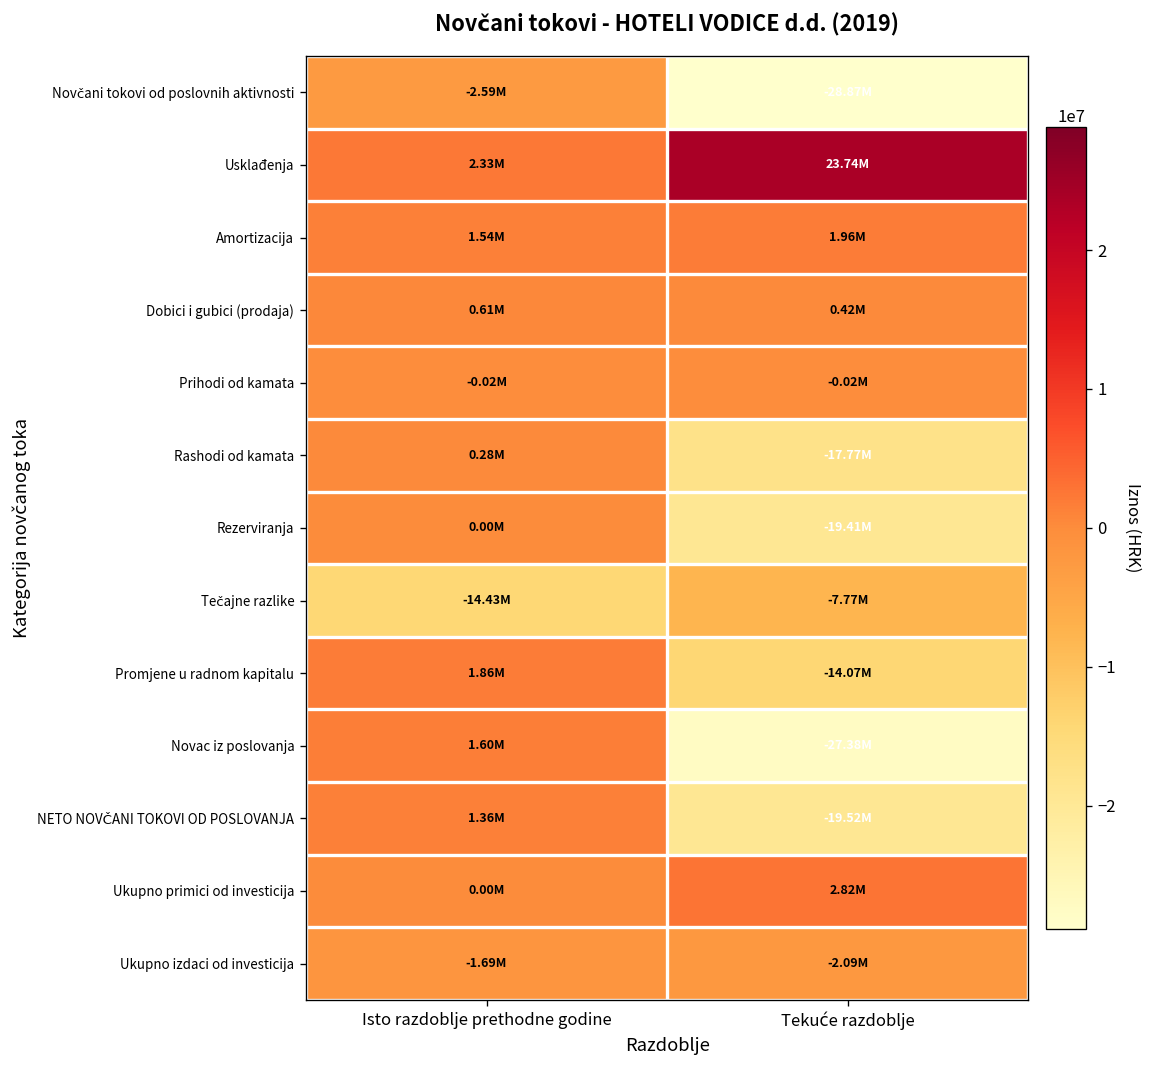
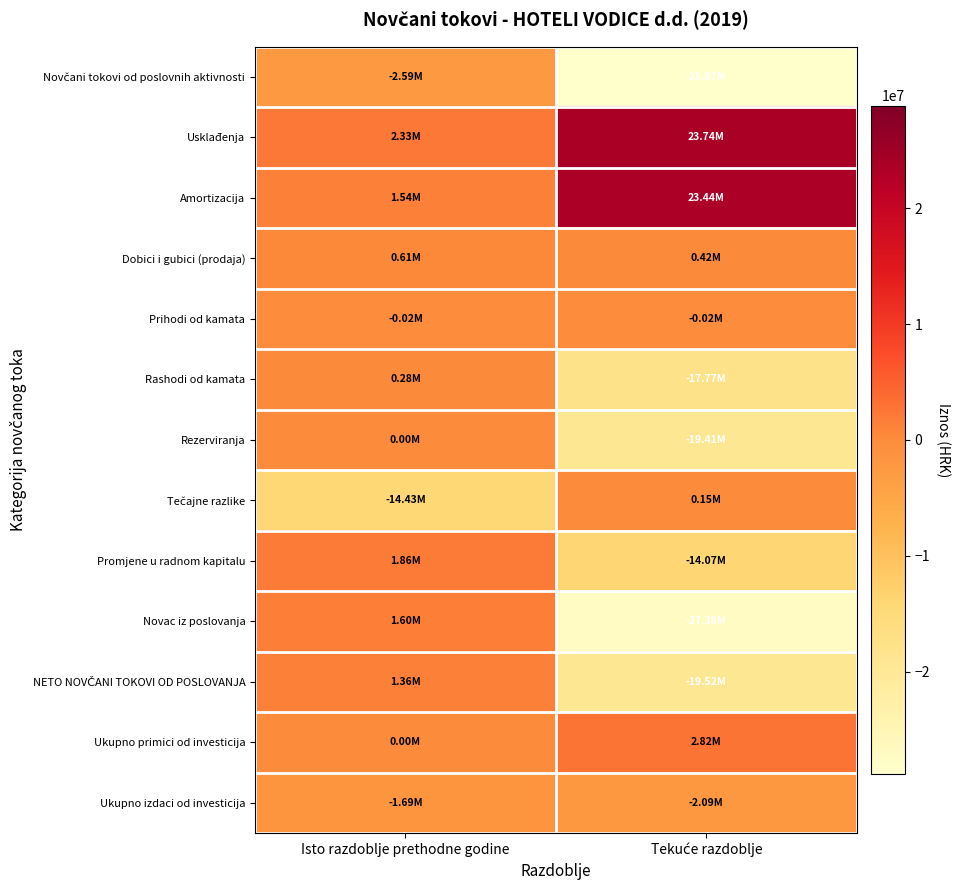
  {
    "Novčani tokovi od poslovnih aktivnosti": {
      "Isto razdoblje prethodne godine": "-2.59M",
      "Tekuće razdoblje": "-28.87M"
    },
    "Usklađenja": {
      "Isto razdoblje prethodne godine": "2.33M",
      "Tekuće razdoblje": "23.74M"
    },
    "Amortizacija": {
      "Isto razdoblje prethodne godine": "1.54M",
-     "Tekuće razdoblje": "1.96M"
+     "Tekuće razdoblje": "23.44M"
    },
    "Dobici i gubici (prodaja)": {
      "Isto razdoblje prethodne godine": "0.61M",
      "Tekuće razdoblje": "0.42M"
    },
    "Prihodi od kamata": {
      "Isto razdoblje prethodne godine": "-0.02M",
      "Tekuće razdoblje": "-0.02M"
    },
    "Rashodi od kamata": {
      "Isto razdoblje prethodne godine": "0.28M",
      "Tekuće razdoblje": "-17.77M"
    },
    "Rezerviranja": {
      "Isto razdoblje prethodne godine": "0.00M",
      "Tekuće razdoblje": "-19.41M"
    },
    "Tečajne razlike": {
      "Isto razdoblje prethodne godine": "-14.43M",
-     "Tekuće razdoblje": "-7.77M"
+     "Tekuće razdoblje": "0.15M"
    },
    "Promjene u radnom kapitalu": {
      "Isto razdoblje prethodne godine": "1.86M",
      "Tekuće razdoblje": "-14.07M"
    },
    "Novac iz poslovanja": {
      "Isto razdoblje prethodne godine": "1.60M",
      "Tekuće razdoblje": "-27.38M"
    },
    "NETO NOVČANI TOKOVI OD POSLOVANJA": {
      "Isto razdoblje prethodne godine": "1.36M",
      "Tekuće razdoblje": "-19.52M"
    },
    "Ukupno primici od investicija": {
      "Isto razdoblje prethodne godine": "0.00M",
      "Tekuće razdoblje": "2.82M"
    },
    "Ukupno izdaci od investicija": {
      "Isto razdoblje prethodne godine": "-1.69M",
      "Tekuće razdoblje": "-2.09M"
    }
  }
